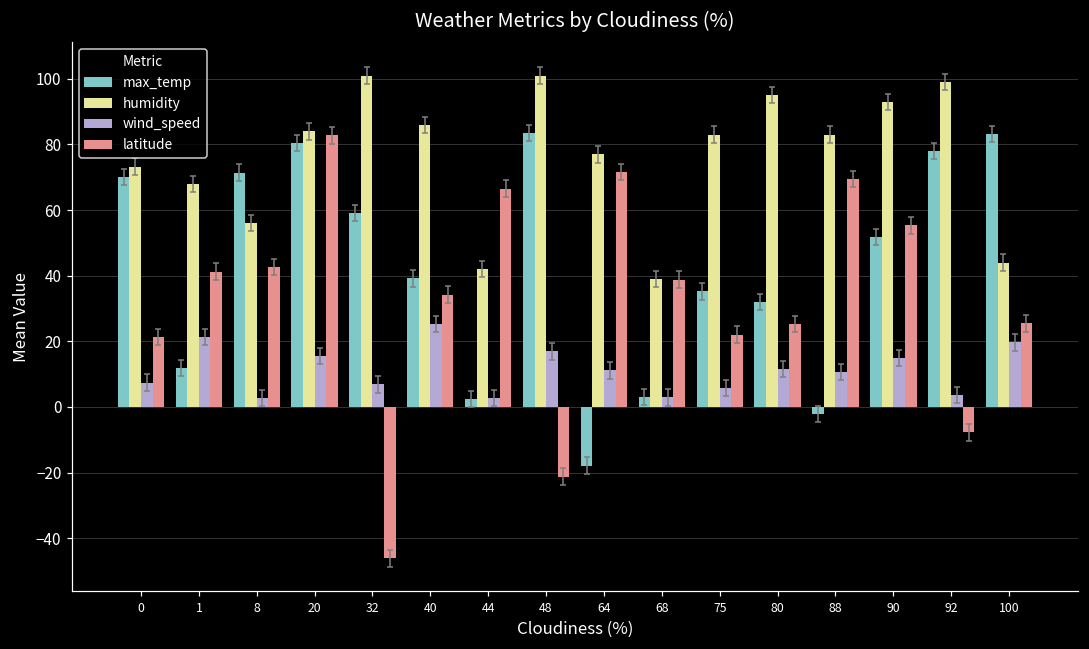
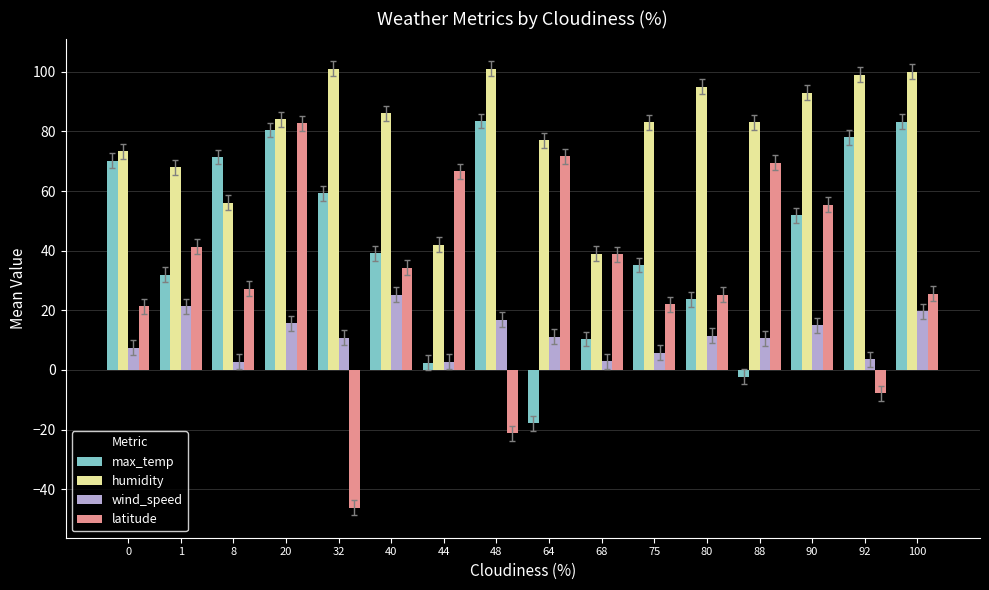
  {
    "max_temp": {
      "0": 70,
-     "1": 12,
+     "1": 32,
      "8": 71,
      "20": 80,
      "32": 59,
      "40": 39,
      "44": 2,
      "48": 83,
      "64": -18,
-     "68": 3,
+     "68": 10,
      "75": 35,
-     "80": 32,
+     "80": 24,
      "88": -2,
      "90": 52,
      "92": 78,
      "100": 83
    },
    "humidity": {
      "0": 73,
      "1": 68,
      "8": 56,
      "20": 84,
      "32": 101,
      "40": 86,
      "44": 42,
      "48": 101,
      "64": 77,
      "68": 39,
      "75": 83,
      "80": 95,
      "88": 83,
      "90": 93,
      "92": 99,
-     "100": 44
+     "100": 100
    },
    "wind_speed": {
      "0": 7,
      "1": 21,
      "8": 3,
      "20": 16,
-     "32": 7,
+     "32": 11,
      "40": 25,
      "44": 3,
      "48": 17,
      "64": 11,
      "68": 3,
      "75": 6,
      "80": 12,
      "88": 11,
      "90": 15,
      "92": 4,
      "100": 20
    },
    "latitude": {
      "0": 21,
      "1": 41,
-     "8": 43,
+     "8": 27,
      "20": 83,
      "32": -46,
      "40": 34,
      "44": 67,
      "48": -21,
      "64": 72,
      "68": 39,
      "75": 22,
      "80": 25,
      "88": 69,
      "90": 55,
      "92": -8,
      "100": 26
    }
  }
